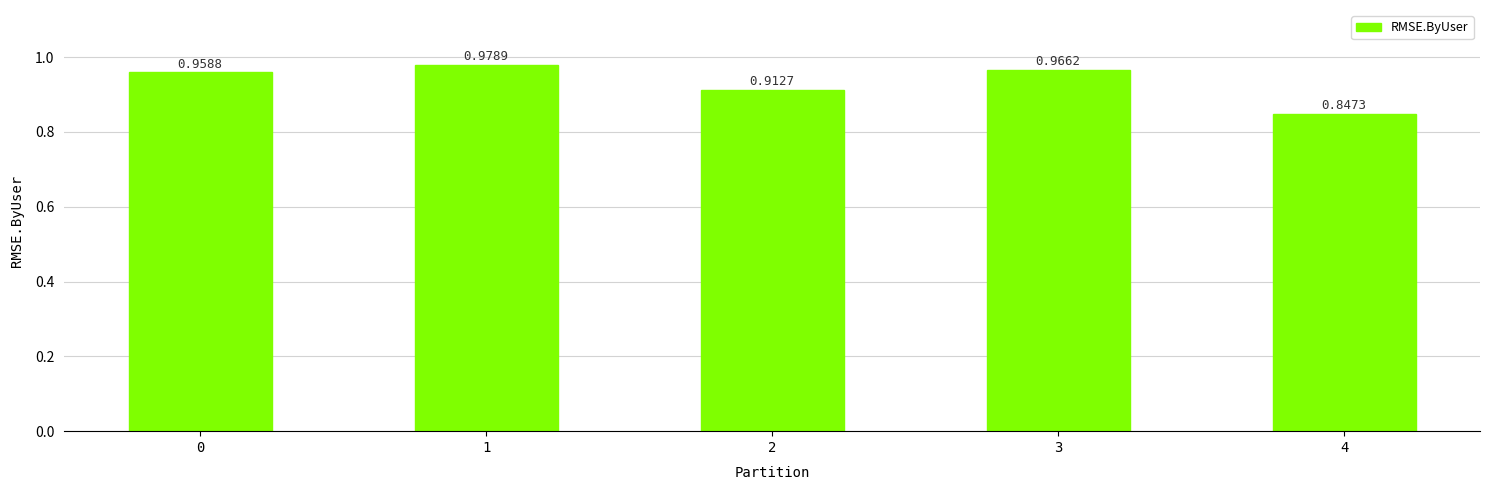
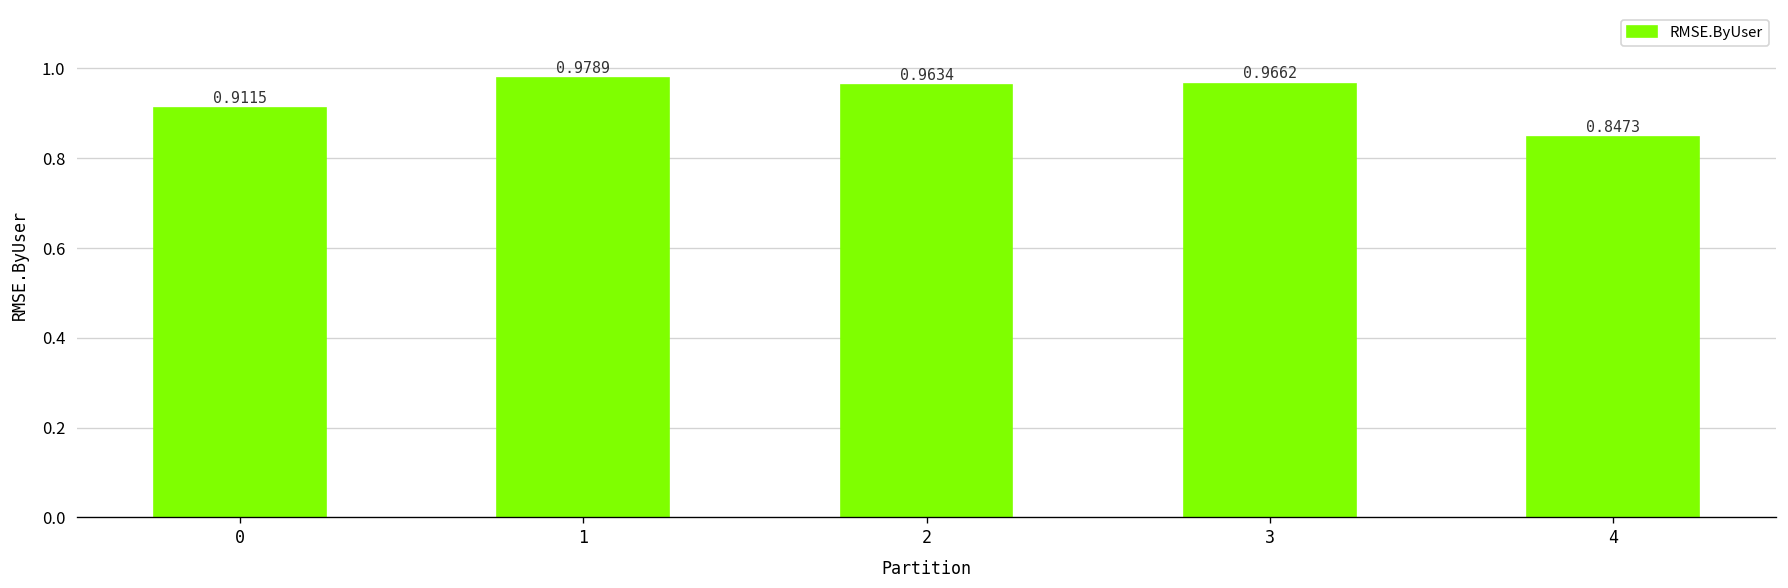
  {
-   "0": 0.9588,
+   "0": 0.9115,
    "1": 0.9789,
-   "2": 0.9127,
+   "2": 0.9634,
    "3": 0.9662,
    "4": 0.8473
  }
